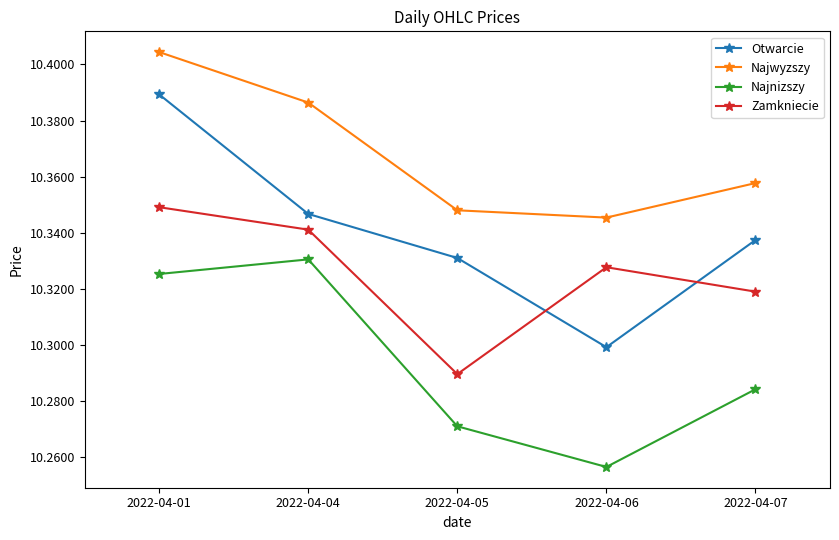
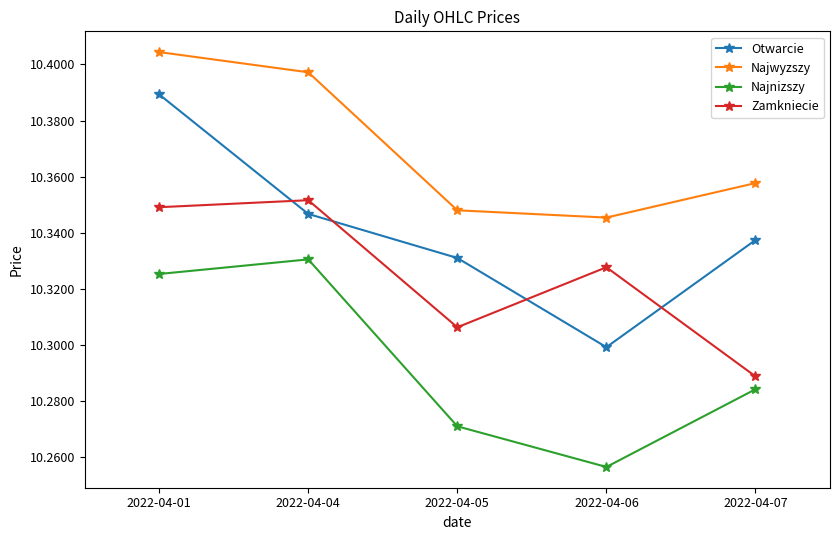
  {
    "Otwarcie": {
      "2022-04-01": 10.389,
      "2022-04-04": 10.347,
      "2022-04-05": 10.331,
      "2022-04-06": 10.299,
      "2022-04-07": 10.337
    },
    "Najwyzszy": {
      "2022-04-01": 10.404,
-     "2022-04-04": 10.386,
+     "2022-04-04": 10.397,
      "2022-04-05": 10.348,
      "2022-04-06": 10.345,
      "2022-04-07": 10.358
    },
    "Najnizszy": {
      "2022-04-01": 10.325,
      "2022-04-04": 10.331,
      "2022-04-05": 10.271,
      "2022-04-06": 10.257,
      "2022-04-07": 10.284
    },
    "Zamkniecie": {
      "2022-04-01": 10.349,
-     "2022-04-04": 10.341,
-     "2022-04-05": 10.290,
+     "2022-04-04": 10.352,
+     "2022-04-05": 10.306,
      "2022-04-06": 10.328,
-     "2022-04-07": 10.319
+     "2022-04-07": 10.289
    }
  }
